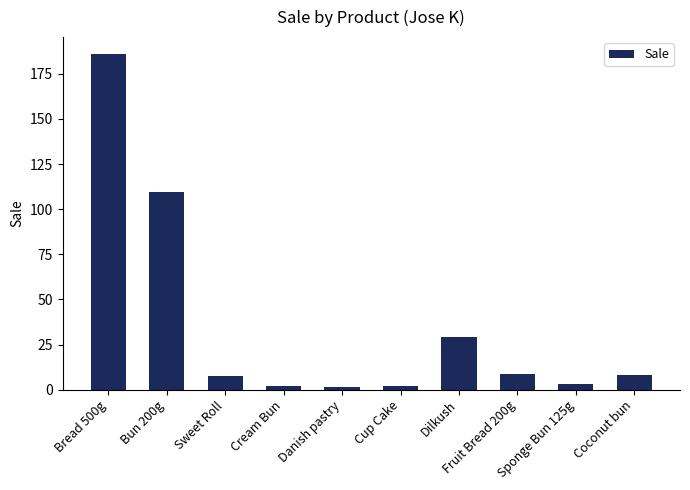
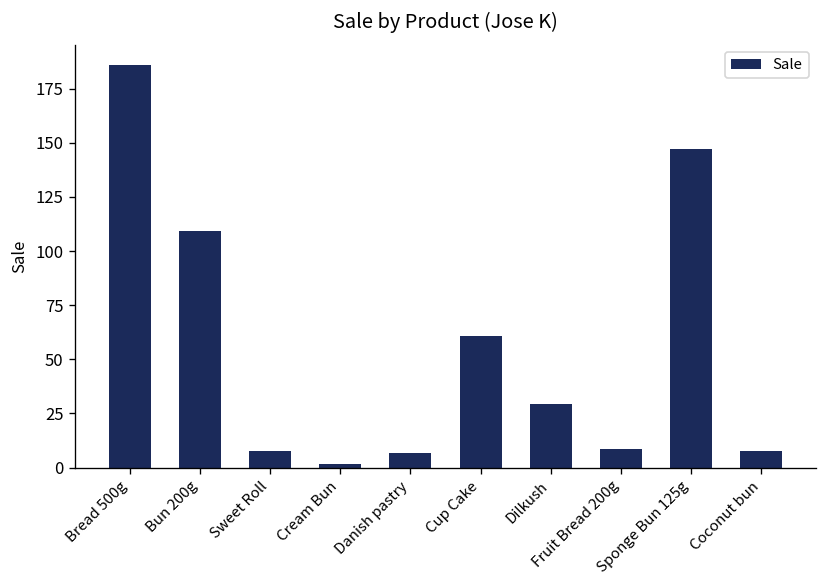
  {
    "Bread 500g": 186,
    "Bun 200g": 109,
    "Sweet Roll": 7,
    "Cream Bun": 2,
-   "Danish pastry": 2,
-   "Cup Cake": 2,
+   "Danish pastry": 7,
+   "Cup Cake": 61,
    "Dilkush": 29,
    "Fruit Bread 200g": 8,
-   "Sponge Bun 125g": 3,
+   "Sponge Bun 125g": 147,
    "Coconut bun": 8
  }
